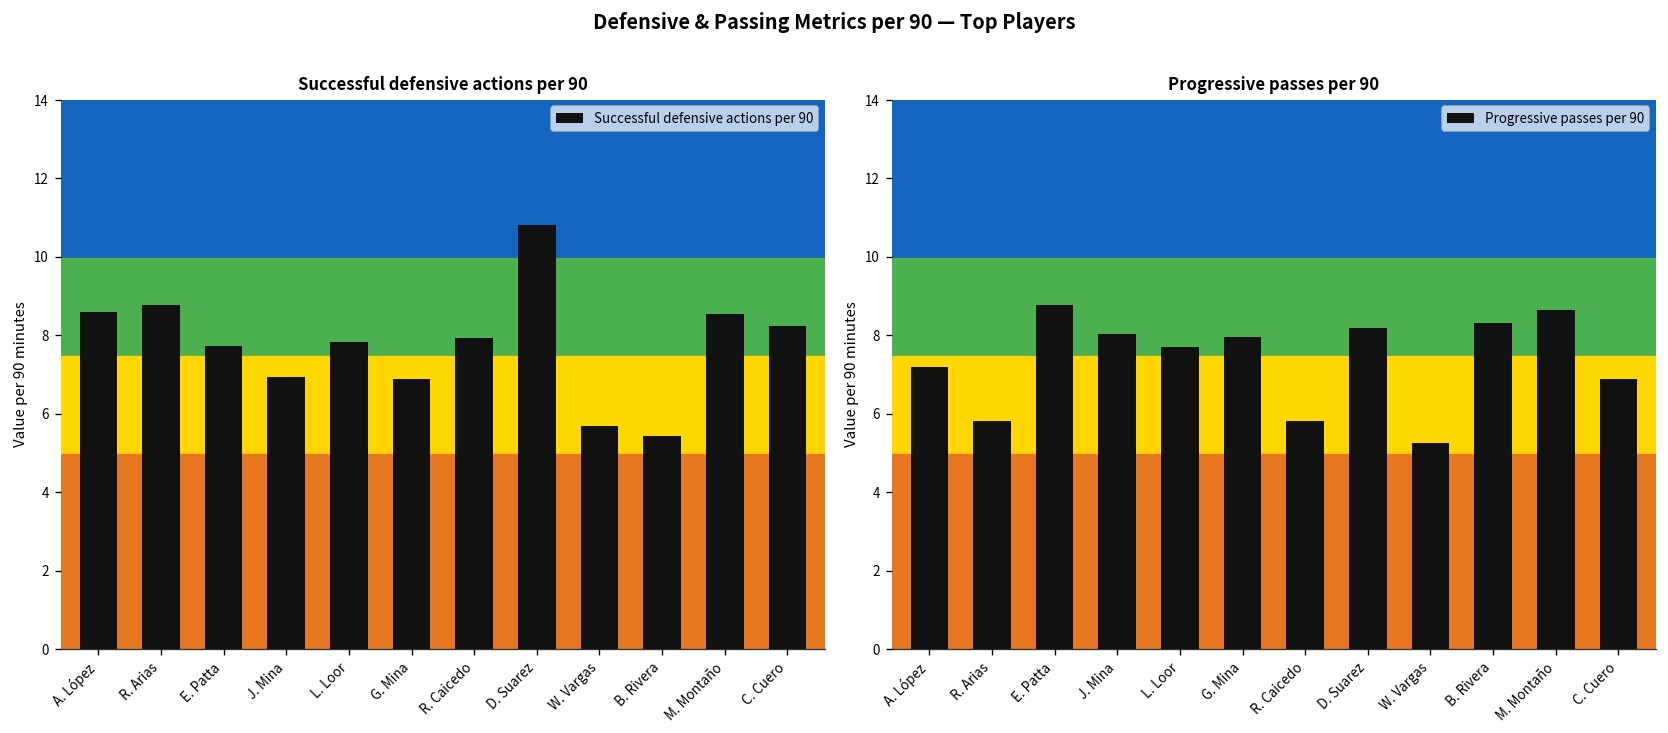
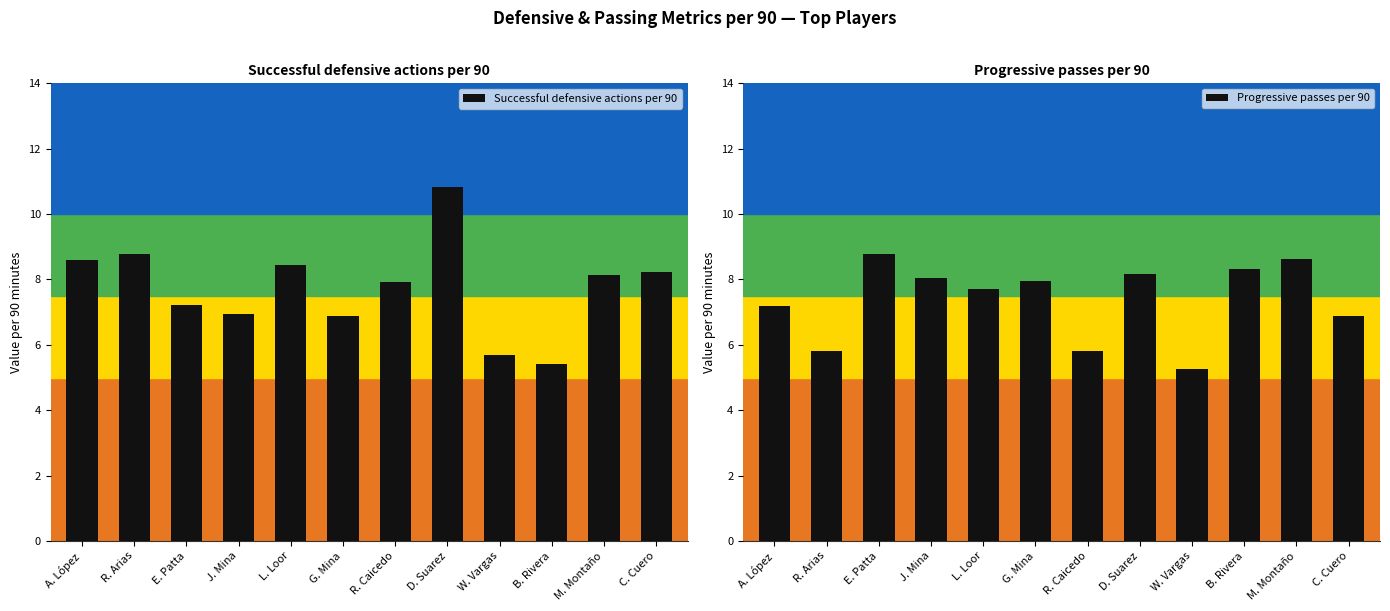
  {
    "Successful defensive actions per 90": {
      "A. López": 8.6,
      "R. Arias": 8.8,
-     "E. Patta": 7.7,
+     "E. Patta": 7.2,
      "J. Mina": 6.9,
-     "L. Loor": 7.8,
+     "L. Loor": 8.4,
      "G. Mina": 6.9,
      "R. Caicedo": 7.9,
      "D. Suarez": 10.8,
      "W. Vargas": 5.7,
      "B. Rivera": 5.4,
-     "M. Montaño": 8.5,
+     "M. Montaño": 8.1,
      "C. Cuero": 8.2
    },
    "Progressive passes per 90": {
      "A. López": 7.2,
      "R. Arias": 5.8,
      "E. Patta": 8.8,
      "J. Mina": 8.0,
      "L. Loor": 7.7,
      "G. Mina": 8.0,
      "R. Caicedo": 5.8,
      "D. Suarez": 8.2,
      "W. Vargas": 5.3,
      "B. Rivera": 8.3,
      "M. Montaño": 8.6,
      "C. Cuero": 6.9
    }
  }
